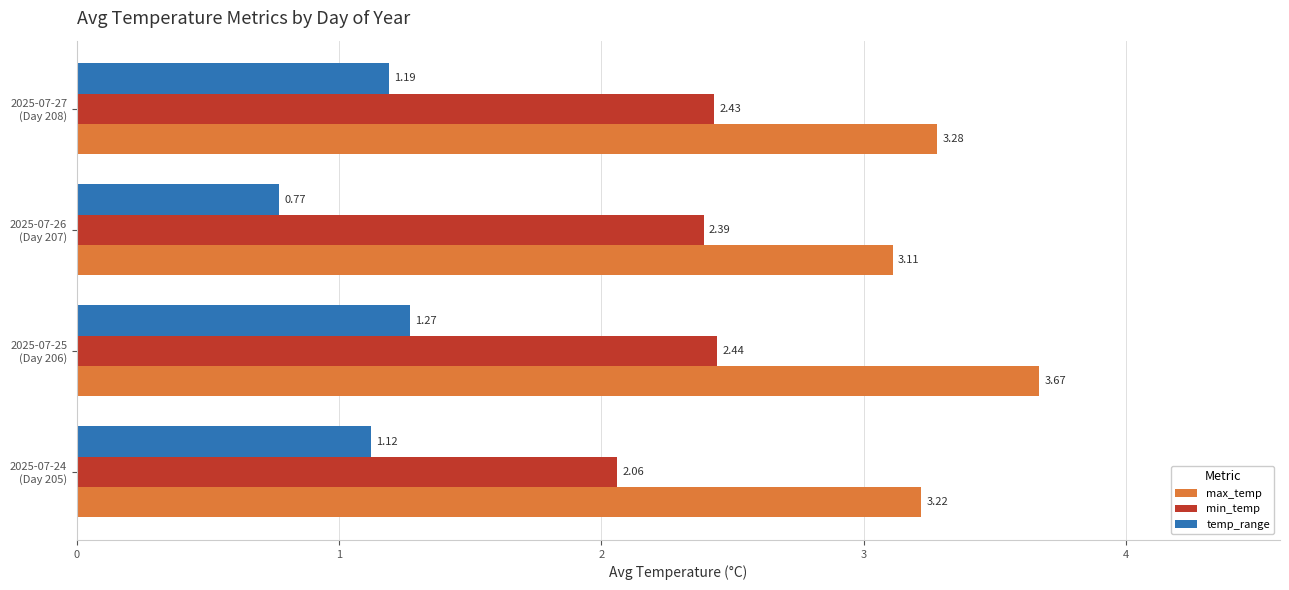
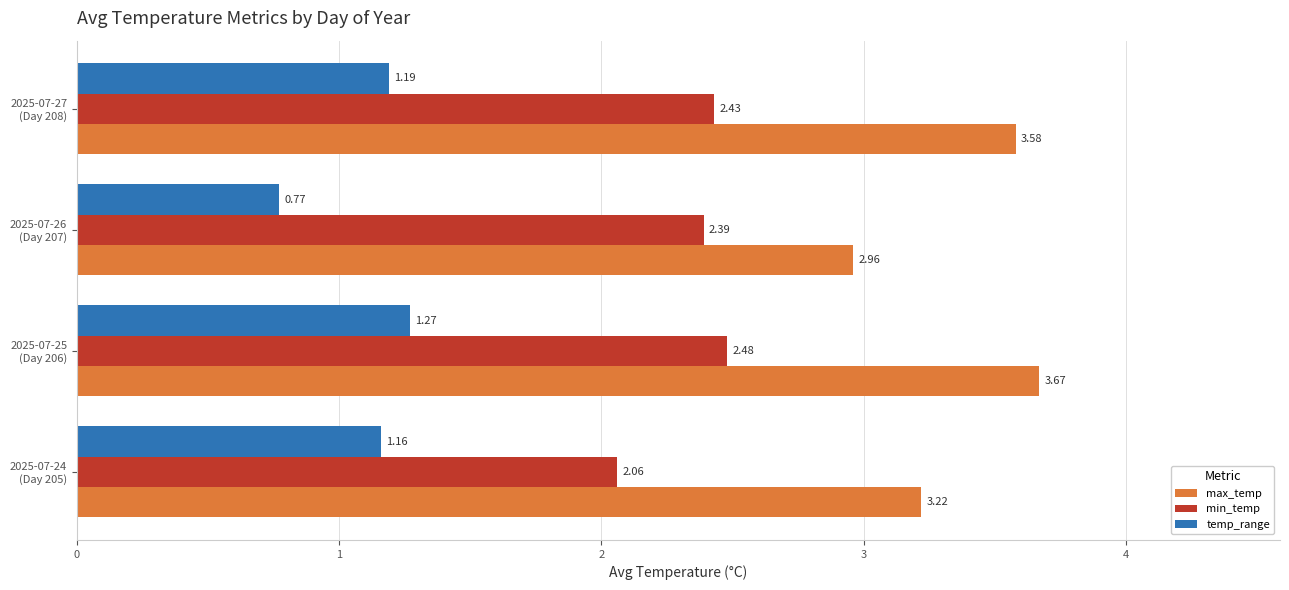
  {
    "max_temp": {
-     "2025-07-27 (Day 208)": 3.28,
-     "2025-07-26 (Day 207)": 3.11,
+     "2025-07-27 (Day 208)": 3.58,
+     "2025-07-26 (Day 207)": 2.96,
      "2025-07-25 (Day 206)": 3.67,
      "2025-07-24 (Day 205)": 3.22
    },
    "min_temp": {
      "2025-07-27 (Day 208)": 2.43,
      "2025-07-26 (Day 207)": 2.39,
-     "2025-07-25 (Day 206)": 2.44,
+     "2025-07-25 (Day 206)": 2.48,
      "2025-07-24 (Day 205)": 2.06
    },
    "temp_range": {
      "2025-07-27 (Day 208)": 1.19,
      "2025-07-26 (Day 207)": 0.77,
      "2025-07-25 (Day 206)": 1.27,
-     "2025-07-24 (Day 205)": 1.12
+     "2025-07-24 (Day 205)": 1.16
    }
  }
